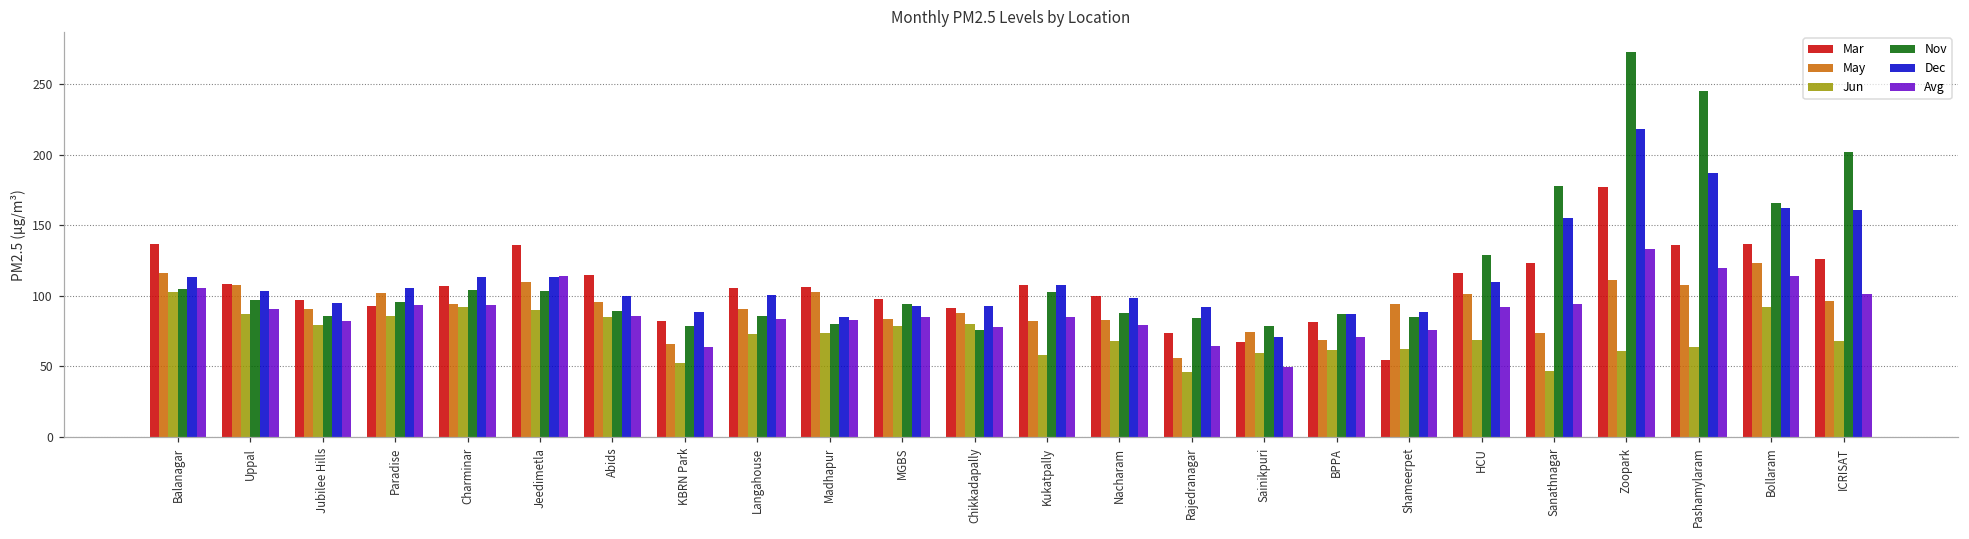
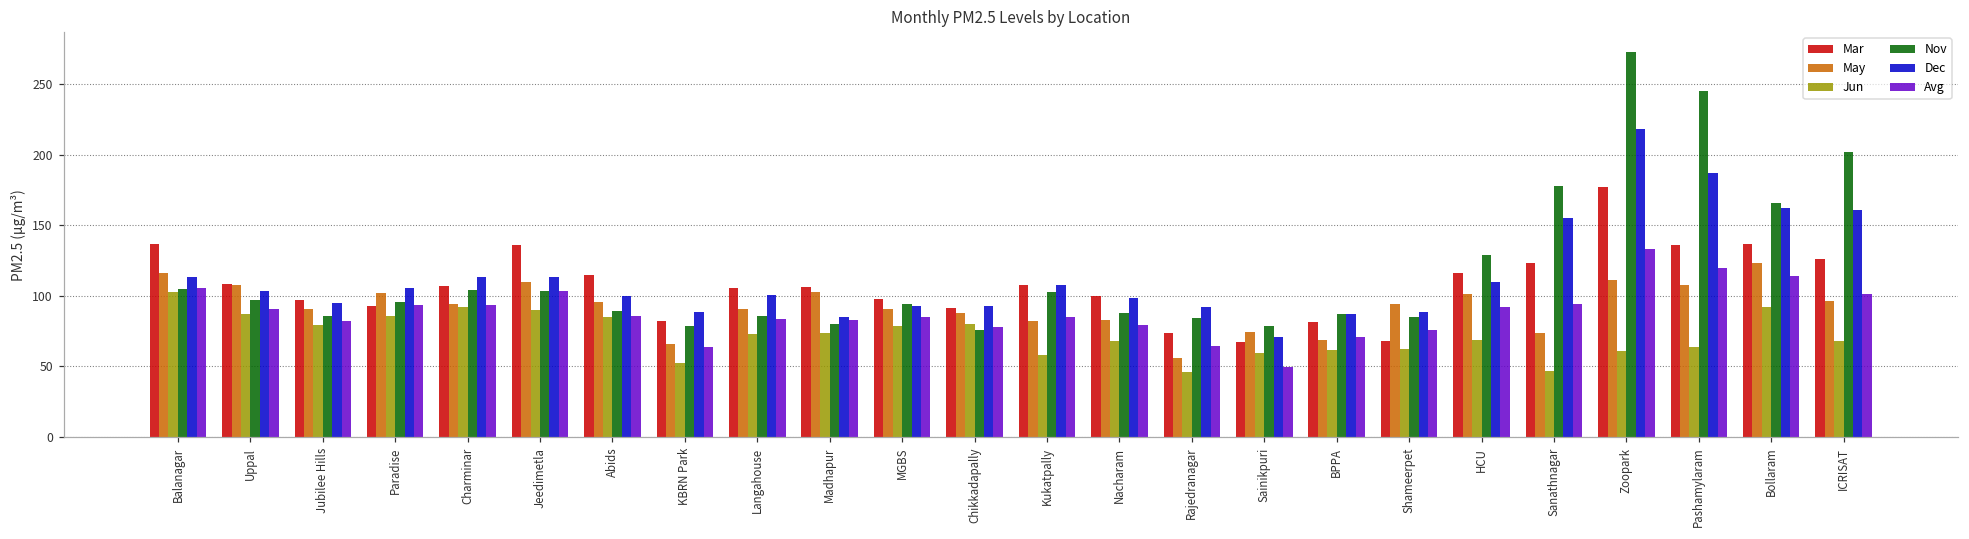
  {
    "Mar": {
      "Balanagar": 137,
      "Uppal": 108,
      "Jubilee Hills": 97,
      "Paradise": 93,
      "Charminar": 107,
      "Jeedimetla": 136,
      "Abids": 114,
      "KBRN Park": 82,
      "Langahouse": 106,
      "Madhapur": 106,
      "MGBS": 98,
      "Chikkadapally": 91,
      "Kukatpally": 108,
      "Nacharam": 100,
      "Rajedranagar": 73,
      "Sainikpuri": 67,
      "BPPA": 82,
-     "Shameerpet": 54,
+     "Shameerpet": 68,
      "HCU": 116,
      "Sanathnagar": 123,
      "Zoopark": 177,
      "Pashamylaram": 136,
      "Bollaram": 137,
      "ICRISAT": 126
    },
    "May": {
      "Balanagar": 116,
      "Uppal": 108,
      "Jubilee Hills": 91,
      "Paradise": 102,
      "Charminar": 94,
      "Jeedimetla": 110,
      "Abids": 96,
      "KBRN Park": 66,
      "Langahouse": 90,
      "Madhapur": 103,
-     "MGBS": 84,
+     "MGBS": 91,
      "Chikkadapally": 88,
      "Kukatpally": 82,
      "Nacharam": 83,
      "Rajedranagar": 56,
      "Sainikpuri": 74,
      "BPPA": 69,
      "Shameerpet": 95,
      "HCU": 101,
      "Sanathnagar": 74,
      "Zoopark": 111,
      "Pashamylaram": 108,
      "Bollaram": 123,
      "ICRISAT": 96
    },
    "Jun": {
      "Balanagar": 103,
      "Uppal": 87,
      "Jubilee Hills": 79,
      "Paradise": 86,
      "Charminar": 92,
      "Jeedimetla": 90,
      "Abids": 85,
      "KBRN Park": 52,
      "Langahouse": 73,
      "Madhapur": 74,
      "MGBS": 78,
      "Chikkadapally": 80,
      "Kukatpally": 58,
      "Nacharam": 68,
      "Rajedranagar": 46,
      "Sainikpuri": 60,
      "BPPA": 62,
      "Shameerpet": 62,
      "HCU": 69,
      "Sanathnagar": 47,
      "Zoopark": 61,
      "Pashamylaram": 64,
      "Bollaram": 92,
      "ICRISAT": 68
    },
    "Nov": {
      "Balanagar": 105,
      "Uppal": 97,
      "Jubilee Hills": 86,
      "Paradise": 95,
      "Charminar": 104,
      "Jeedimetla": 104,
      "Abids": 89,
      "KBRN Park": 78,
      "Langahouse": 86,
      "Madhapur": 80,
      "MGBS": 94,
      "Chikkadapally": 76,
      "Kukatpally": 103,
      "Nacharam": 88,
      "Rajedranagar": 85,
      "Sainikpuri": 78,
      "BPPA": 87,
      "Shameerpet": 85,
      "HCU": 129,
      "Sanathnagar": 178,
      "Zoopark": 273,
      "Pashamylaram": 245,
      "Bollaram": 166,
      "ICRISAT": 202
    },
    "Dec": {
      "Balanagar": 113,
      "Uppal": 103,
      "Jubilee Hills": 95,
      "Paradise": 106,
      "Charminar": 114,
      "Jeedimetla": 113,
      "Abids": 100,
      "KBRN Park": 89,
      "Langahouse": 100,
      "Madhapur": 85,
      "MGBS": 93,
      "Chikkadapally": 93,
      "Kukatpally": 108,
      "Nacharam": 98,
      "Rajedranagar": 92,
      "Sainikpuri": 71,
      "BPPA": 87,
      "Shameerpet": 88,
      "HCU": 110,
      "Sanathnagar": 155,
      "Zoopark": 218,
      "Pashamylaram": 187,
      "Bollaram": 162,
      "ICRISAT": 161
    },
    "Avg": {
      "Balanagar": 106,
      "Uppal": 91,
      "Jubilee Hills": 82,
      "Paradise": 93,
      "Charminar": 93,
-     "Jeedimetla": 114,
+     "Jeedimetla": 103,
      "Abids": 86,
      "KBRN Park": 64,
      "Langahouse": 84,
      "Madhapur": 83,
      "MGBS": 85,
      "Chikkadapally": 78,
      "Kukatpally": 85,
      "Nacharam": 80,
      "Rajedranagar": 64,
      "Sainikpuri": 49,
      "BPPA": 71,
      "Shameerpet": 76,
      "HCU": 92,
      "Sanathnagar": 94,
      "Zoopark": 133,
      "Pashamylaram": 120,
      "Bollaram": 114,
      "ICRISAT": 101
    }
  }
